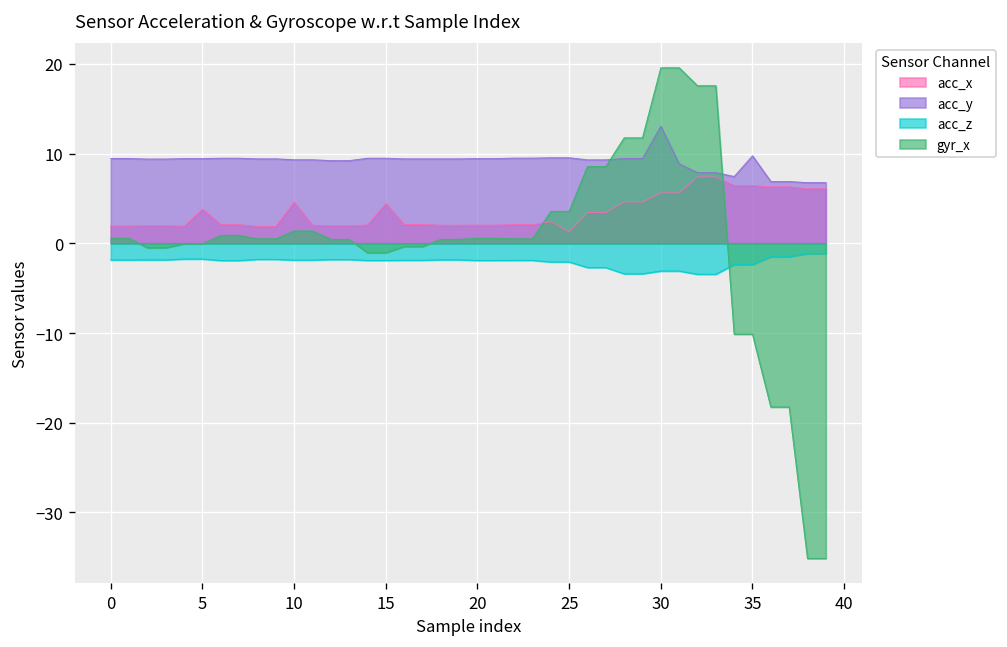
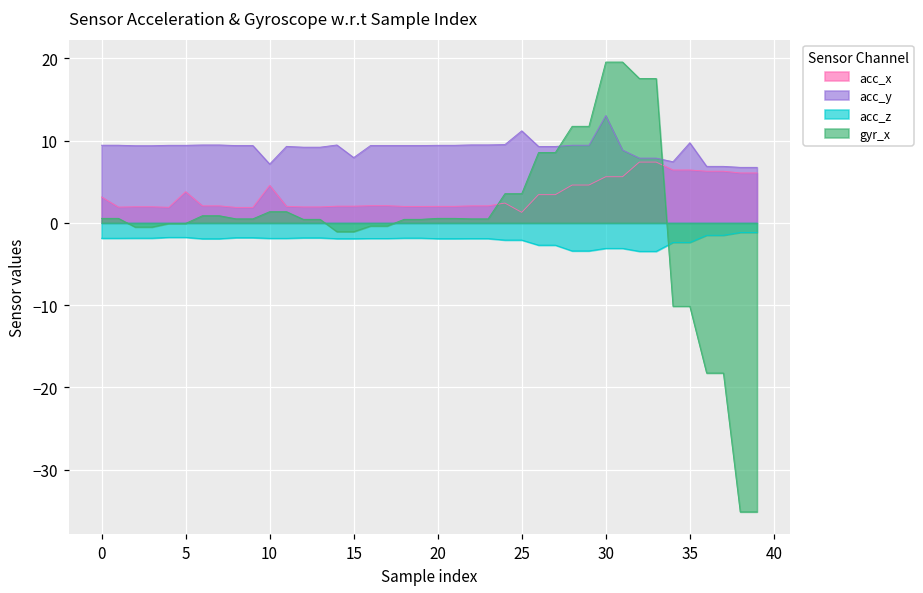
  {
    "acc_x": {
-     "0": 2,
+     "0": 3,
      "5": 4,
      "10": 5,
-     "15": 4,
+     "15": 2,
      "20": 2,
      "25": 1,
      "30": 6,
      "35": 6
    },
    "acc_y": {
      "0": 9,
      "5": 9,
-     "10": 9,
-     "15": 9,
+     "10": 7,
+     "15": 8,
      "20": 9,
-     "25": 10,
+     "25": 11,
      "30": 13,
      "35": 10
    }
  }
